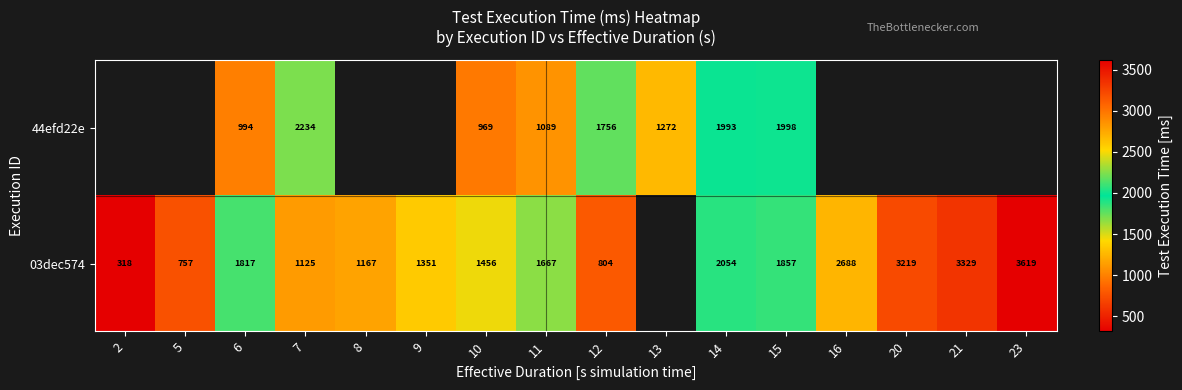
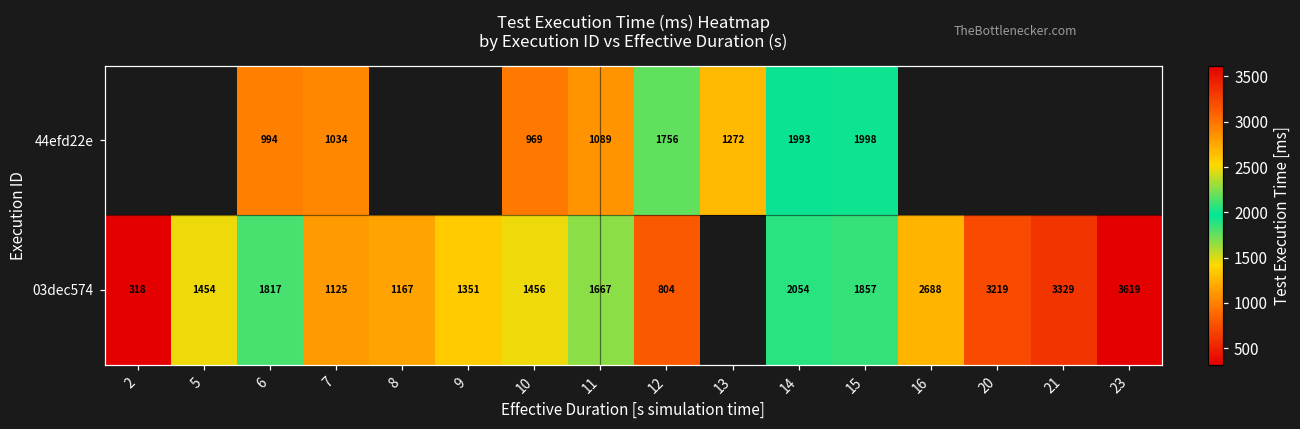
  {
    "44efd22e": {
      "6": 994,
-     "7": 2234,
+     "7": 1034,
      "10": 969,
      "11": 1089,
      "12": 1756,
      "13": 1272,
      "14": 1993,
      "15": 1998
    },
    "03dec574": {
      "2": 318,
-     "5": 757,
+     "5": 1454,
      "6": 1817,
      "7": 1125,
      "8": 1167,
      "9": 1351,
      "10": 1456,
      "11": 1667,
      "12": 804,
      "14": 2054,
      "15": 1857,
      "16": 2688,
      "20": 3219,
      "21": 3329,
      "23": 3619
    }
  }
